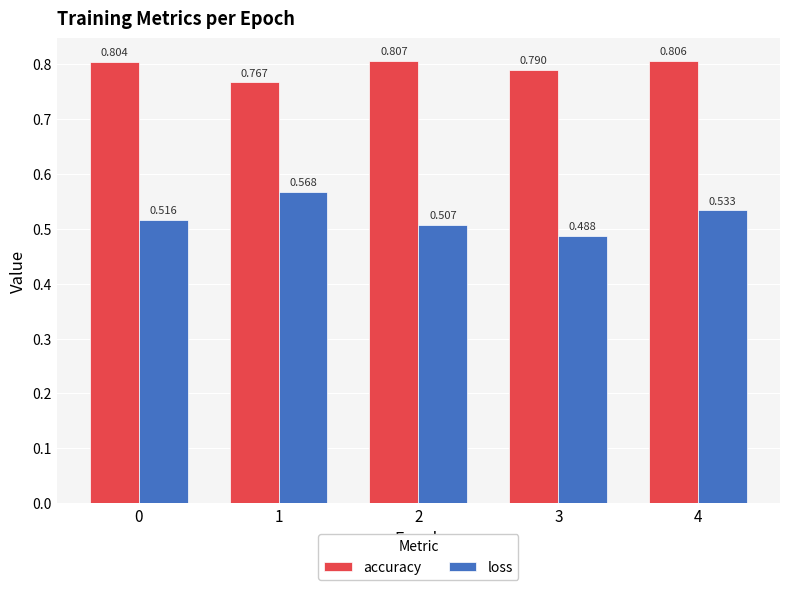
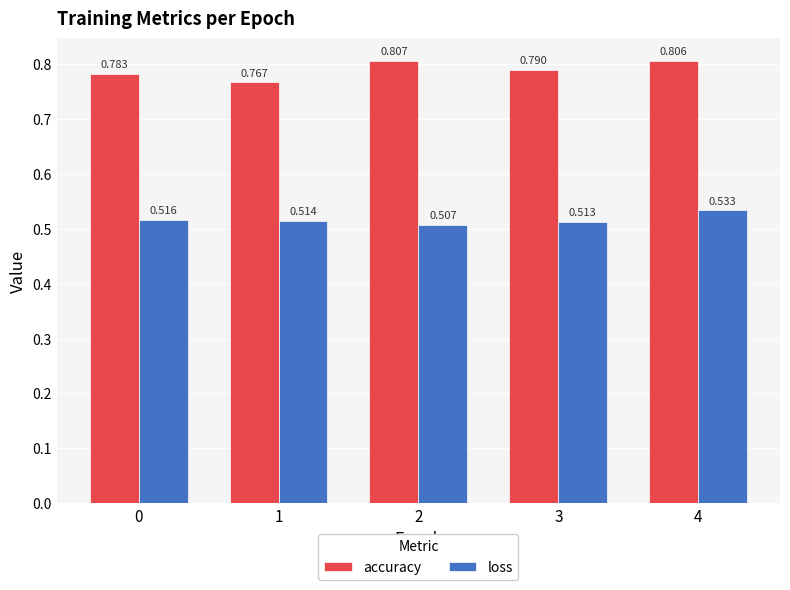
  {
    "accuracy": {
-     "0": 0.804,
+     "0": 0.783,
      "1": 0.767,
      "2": 0.807,
      "3": 0.790,
      "4": 0.806
    },
    "loss": {
      "0": 0.516,
-     "1": 0.568,
+     "1": 0.514,
      "2": 0.507,
-     "3": 0.488,
+     "3": 0.513,
      "4": 0.533
    }
  }
